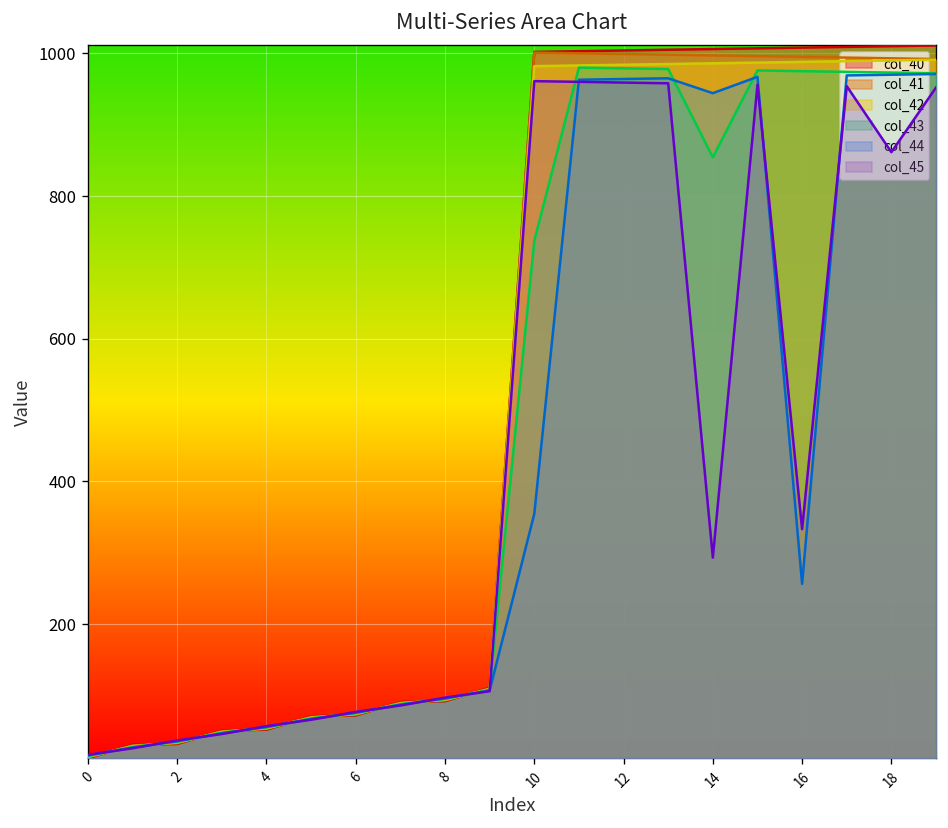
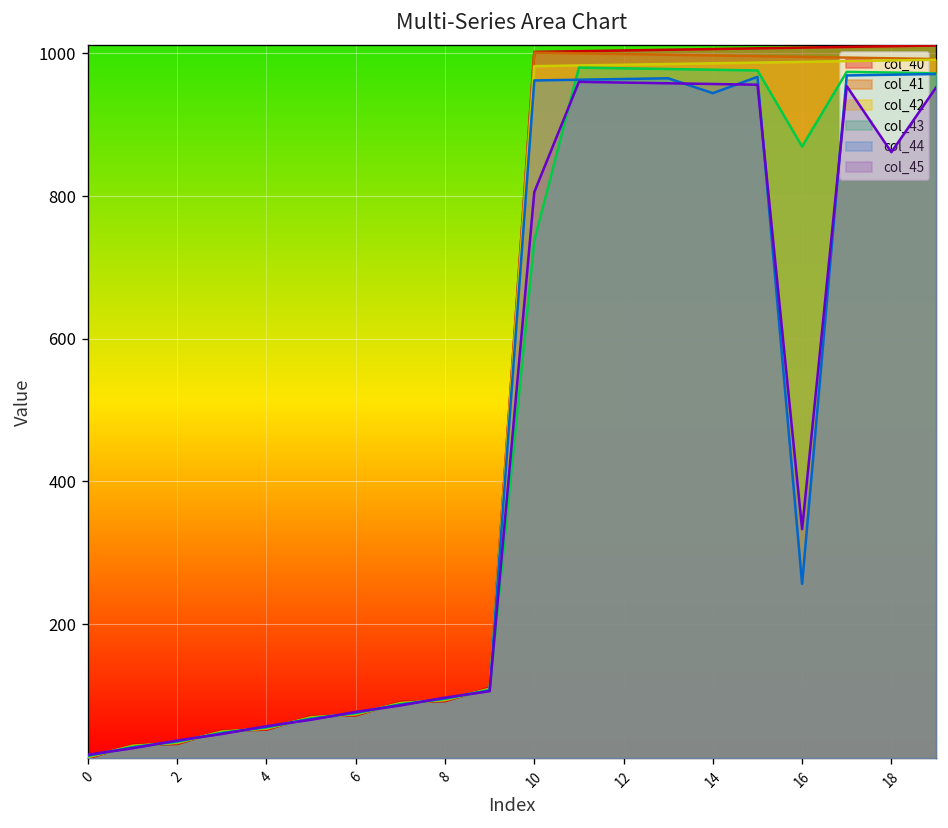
  {
    "col_43": {
      "10": 740,
      "12": 980,
-     "14": 850,
-     "16": 980
+     "14": 980,
+     "16": 870
    },
    "col_44": {
-     "10": 350,
+     "10": 960,
      "12": 960,
      "14": 940,
      "16": 260
    },
    "col_45": {
-     "10": 960,
+     "10": 810,
      "12": 960,
-     "14": 290,
+     "14": 960,
      "16": 330
    }
  }
